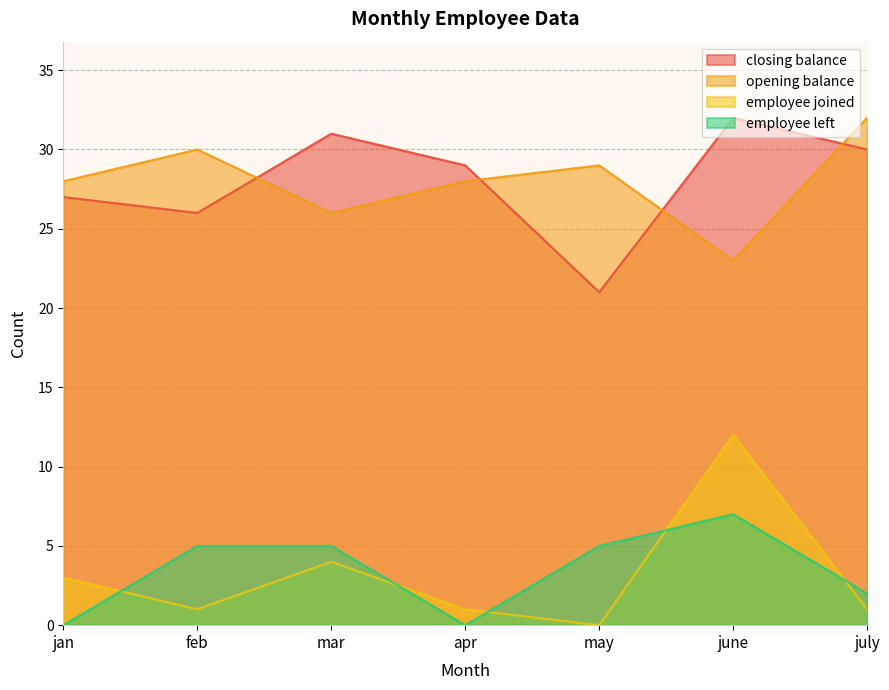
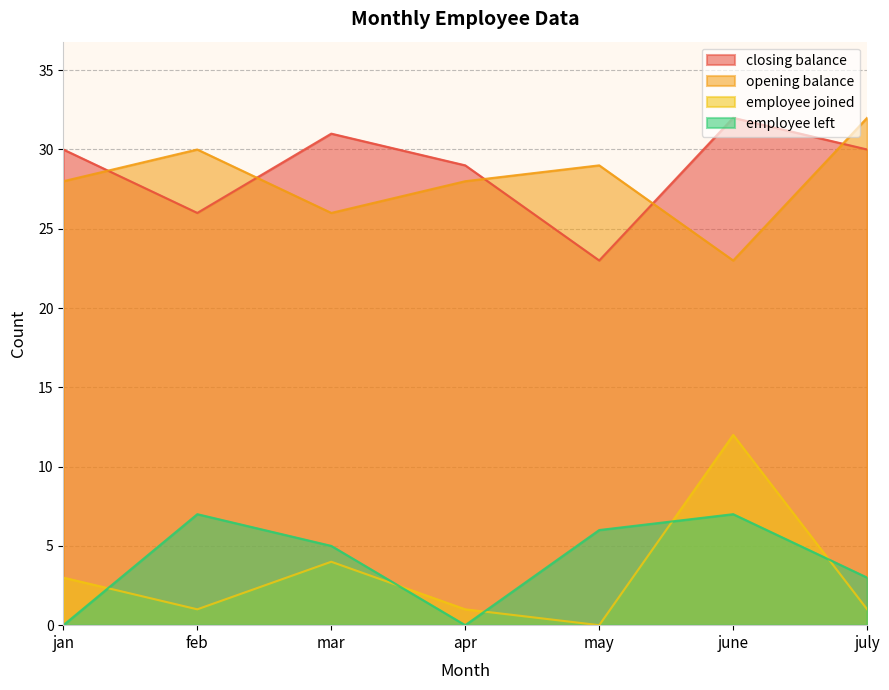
  {
    "closing balance": {
-     "jan": 27,
+     "jan": 30,
      "feb": 26,
      "mar": 31,
      "apr": 29,
-     "may": 21,
+     "may": 23,
      "july": 30
    },
    "employee left": {
      "jan": 0,
-     "feb": 5,
+     "feb": 7,
      "mar": 5,
      "apr": 0,
-     "may": 5,
+     "may": 6,
      "june": 7,
-     "july": 2
+     "july": 3
    }
  }
